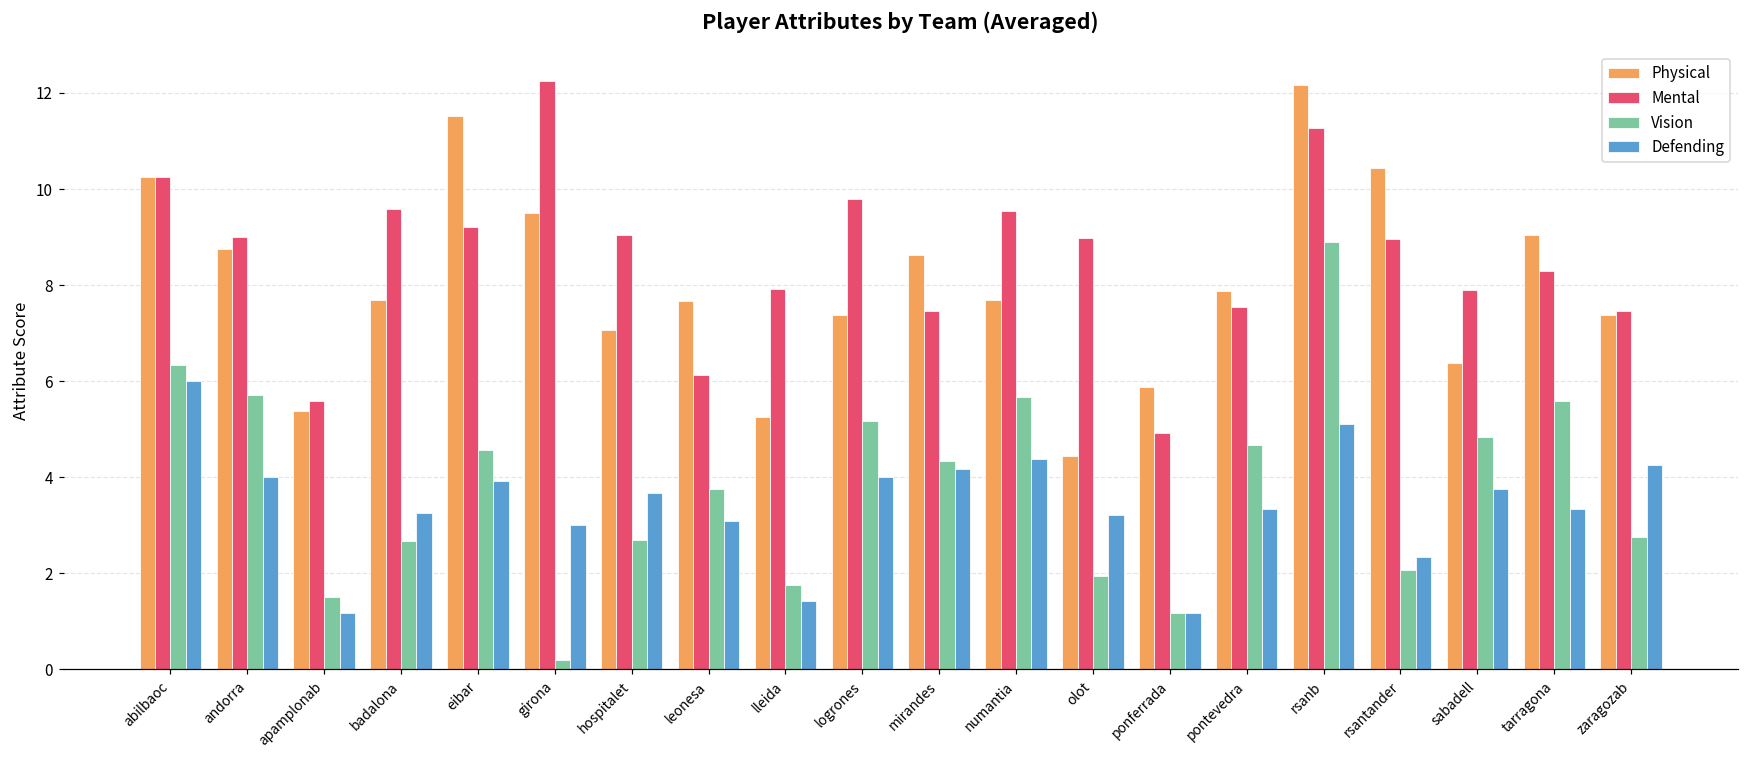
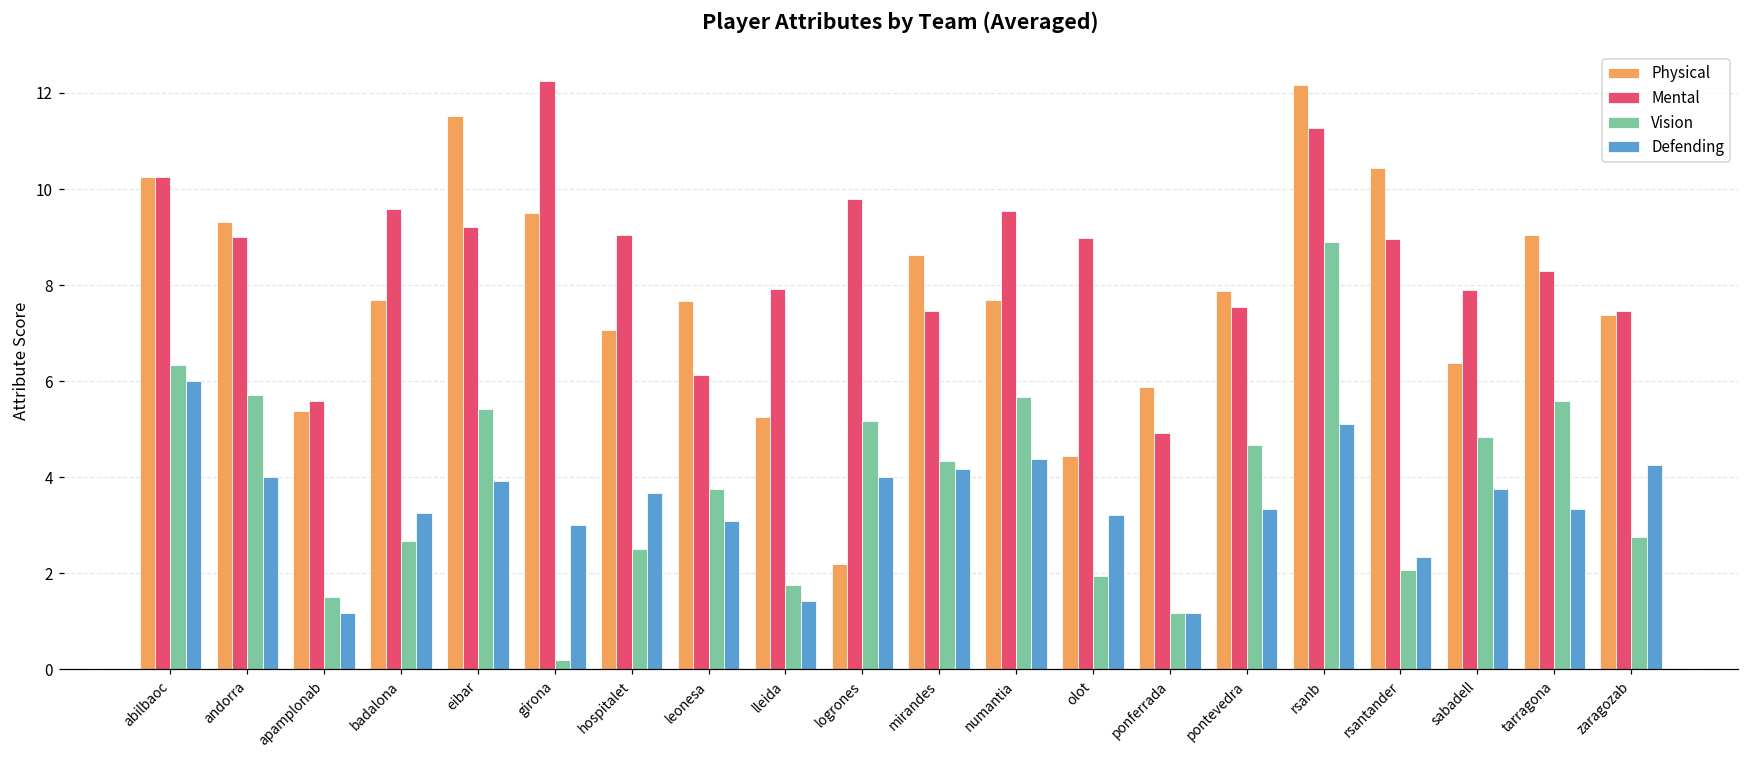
  {
    "Physical": {
      "abilbaoc": 10.3,
-     "andorra": 8.8,
+     "andorra": 9.3,
      "apamplonab": 5.4,
      "badalona": 7.7,
      "eibar": 11.5,
      "girona": 9.5,
      "hospitalet": 7.1,
      "leonesa": 7.7,
      "lleida": 5.3,
-     "logrones": 7.4,
+     "logrones": 2.2,
      "mirandes": 8.6,
      "numantia": 7.7,
      "olot": 4.4,
      "ponferrada": 5.9,
      "pontevedra": 7.9,
      "rsanb": 12.2,
      "rsantander": 10.4,
      "sabadell": 6.4,
      "tarragona": 9.1,
      "zaragozab": 7.4
    },
    "Mental": {
      "abilbaoc": 10.3,
      "andorra": 9.0,
      "apamplonab": 5.6,
      "badalona": 9.6,
      "eibar": 9.2,
      "girona": 12.3,
      "hospitalet": 9.0,
      "leonesa": 6.1,
      "lleida": 7.9,
      "logrones": 9.8,
      "mirandes": 7.5,
      "numantia": 9.5,
      "olot": 9.0,
      "ponferrada": 4.9,
      "pontevedra": 7.5,
      "rsanb": 11.3,
      "rsantander": 9.0,
      "sabadell": 7.9,
      "tarragona": 8.3,
      "zaragozab": 7.5
    },
    "Vision": {
      "abilbaoc": 6.3,
      "andorra": 5.7,
      "apamplonab": 1.5,
      "badalona": 2.7,
-     "eibar": 4.6,
+     "eibar": 5.4,
      "girona": 0.2,
-     "hospitalet": 2.7,
+     "hospitalet": 2.5,
      "leonesa": 3.8,
      "lleida": 1.8,
      "logrones": 5.2,
      "mirandes": 4.3,
      "numantia": 5.7,
      "olot": 2.0,
      "ponferrada": 1.2,
      "pontevedra": 4.7,
      "rsanb": 8.9,
      "rsantander": 2.1,
      "sabadell": 4.8,
      "tarragona": 5.6,
      "zaragozab": 2.8
    },
    "Defending": {
      "abilbaoc": 6.0,
      "andorra": 4.0,
      "apamplonab": 1.2,
      "badalona": 3.3,
      "eibar": 3.9,
      "girona": 3.0,
      "hospitalet": 3.7,
      "leonesa": 3.1,
      "lleida": 1.4,
      "logrones": 4.0,
      "mirandes": 4.2,
      "numantia": 4.4,
      "olot": 3.2,
      "ponferrada": 1.2,
      "pontevedra": 3.3,
      "rsanb": 5.1,
      "rsantander": 2.3,
      "sabadell": 3.8,
      "tarragona": 3.3,
      "zaragozab": 4.3
    }
  }
